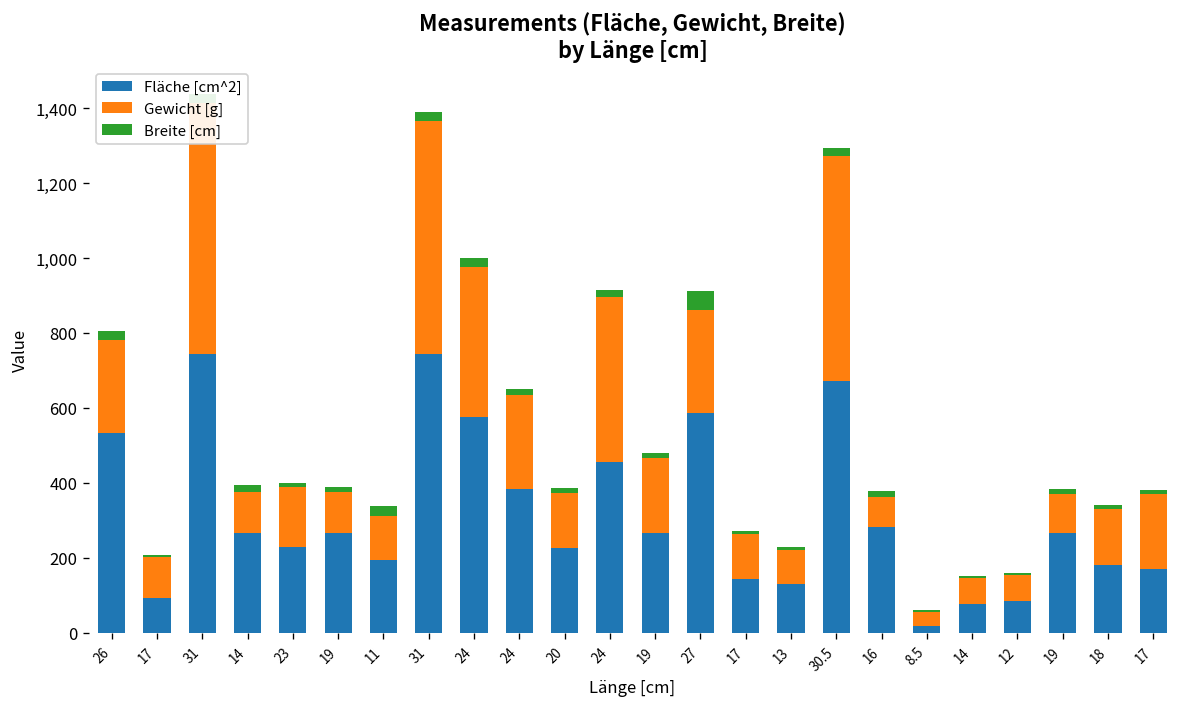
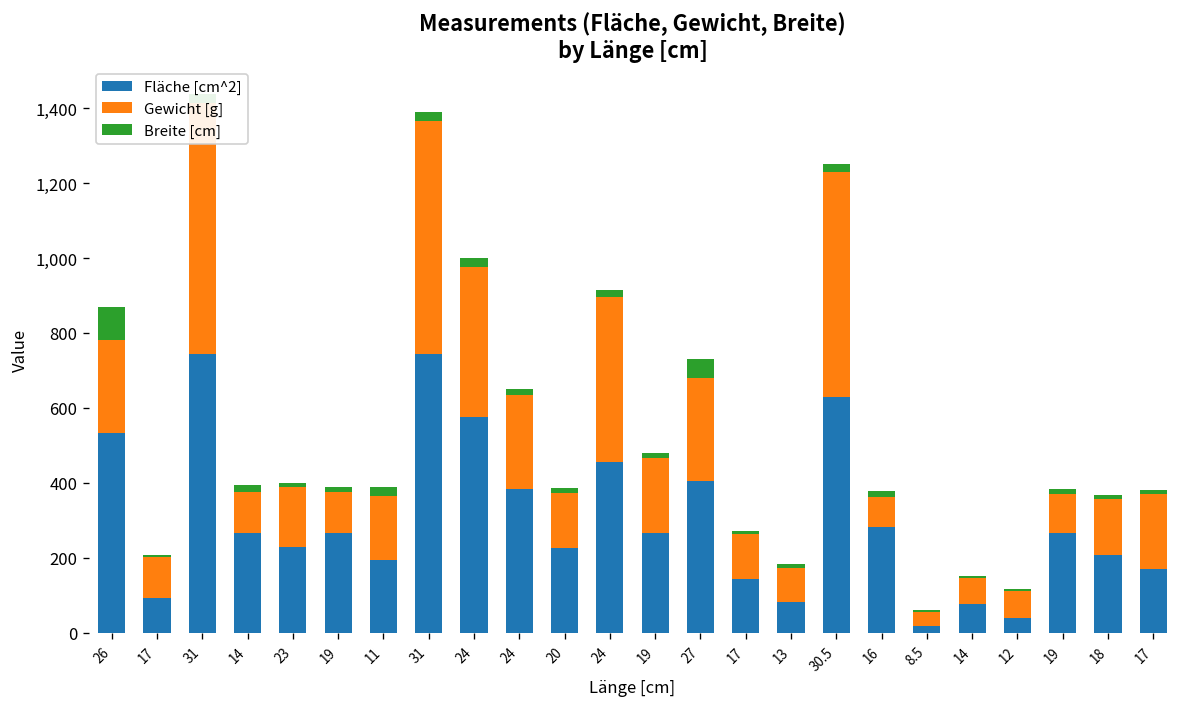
  {
    "Fläche [cm^2]": {
      "26": 530,
      "23": 230,
      "11": 190,
      "20": 230,
-     "27": 590,
-     "13": 130,
-     "30.5": 670,
+     "27": 410,
+     "13": 80,
+     "30.5": 630,
      "16": 280,
      "8.5": 20,
-     "12": 80,
-     "18": 180
+     "12": 40,
+     "18": 210
    },
    "Gewicht [g]": {
      "26": 250,
      "23": 160,
-     "11": 120,
+     "11": 170,
      "20": 150,
      "27": 280,
      "13": 90,
      "30.5": 600,
      "16": 80,
      "8.5": 40,
      "12": 70,
      "18": 150
    },
    "Breite [cm]": {
-     "26": 20,
+     "26": 90,
      "23": 10,
      "11": 30,
      "20": 10,
      "27": 50,
      "13": 10,
      "30.5": 20,
      "16": 20,
      "18": 10
    }
  }
